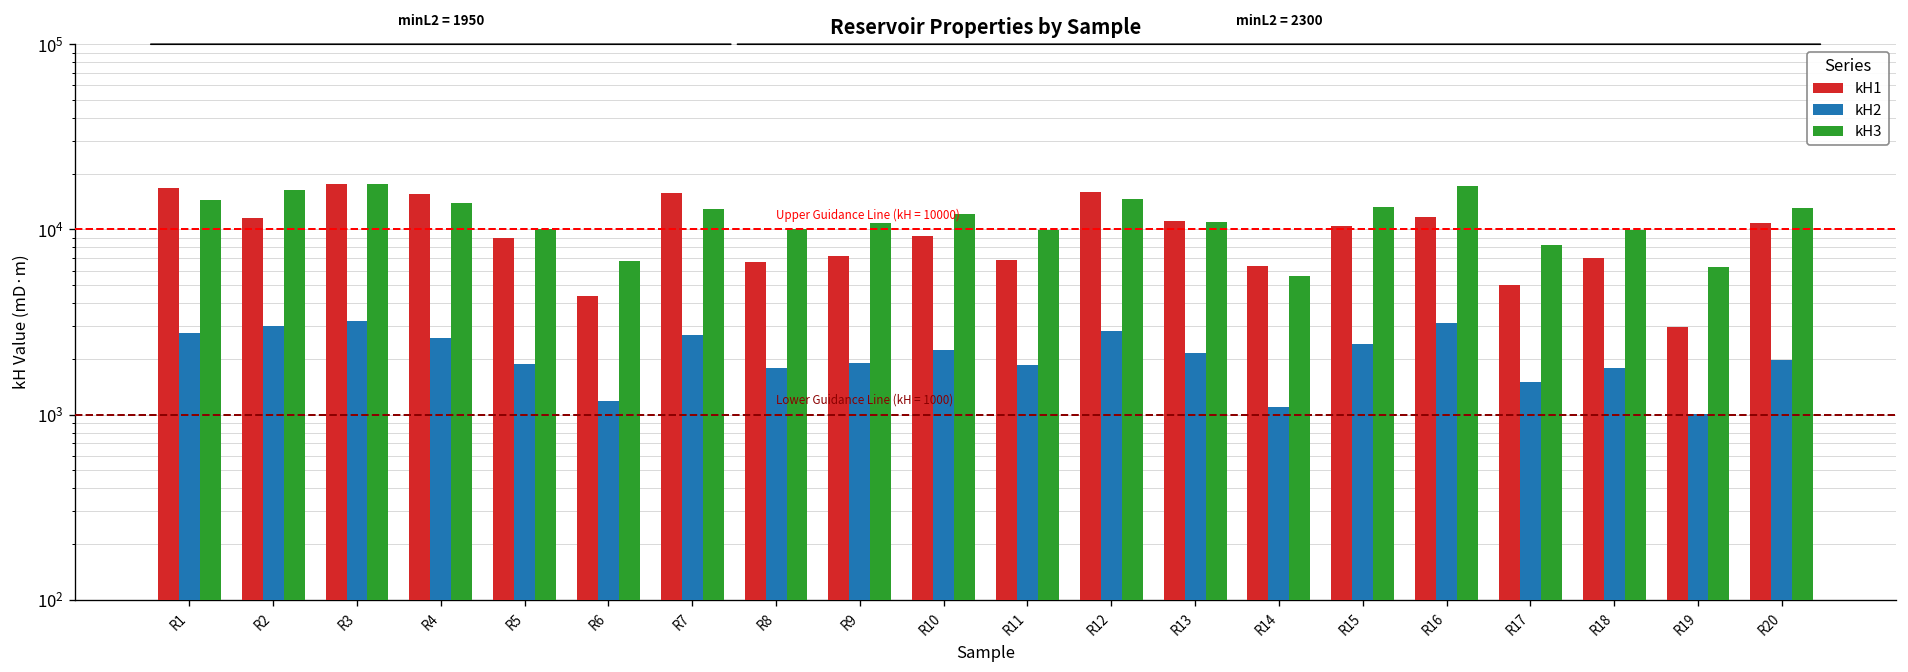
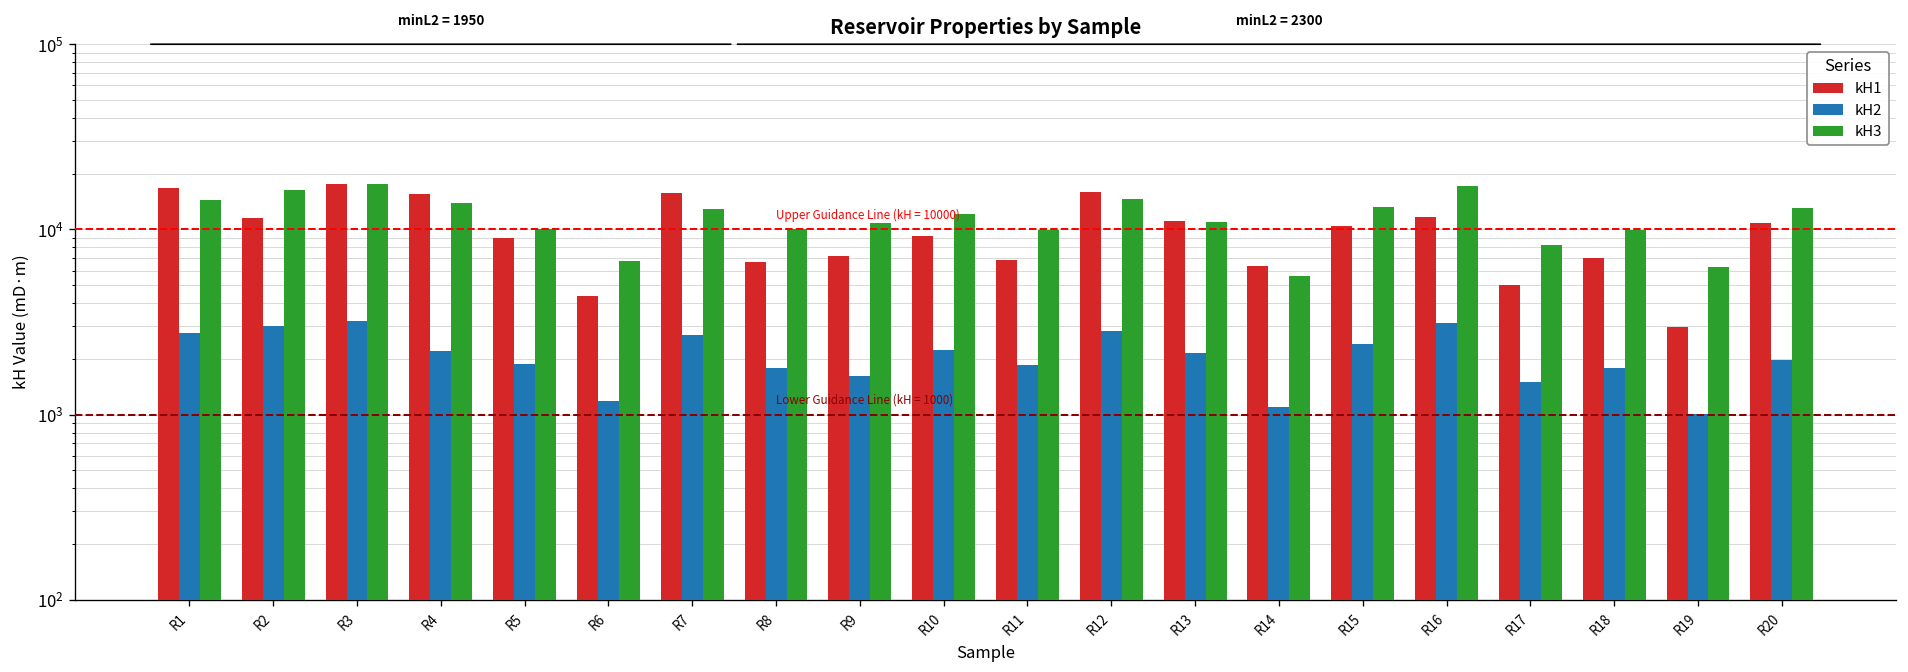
  {
    "kH1": {
      "R1": 17000,
      "R2": 12000,
      "R3": 18000,
      "R4": 15000,
      "R5": 9000,
      "R6": 4300,
      "R7": 16000,
      "R8": 6600,
      "R9": 7000,
      "R10": 9000,
      "R11": 7000,
      "R12": 16000,
      "R13": 11000,
      "R14": 6300,
      "R15": 10000,
      "R16": 12000,
      "R17": 5000,
      "R18": 7000,
      "R19": 3000,
      "R20": 11000
    },
    "kH2": {
      "R1": 2800,
      "R2": 3000,
      "R3": 3200,
-     "R4": 2600,
+     "R4": 2200,
      "R5": 1900,
      "R6": 1200,
      "R7": 2700,
      "R8": 1800,
-     "R9": 1900,
+     "R9": 1600,
      "R10": 2200,
      "R11": 1900,
      "R12": 2800,
      "R13": 2200,
      "R14": 1100,
      "R15": 2400,
      "R16": 3100,
      "R17": 1500,
      "R18": 1800,
      "R19": 1000,
      "R20": 2000
    },
    "kH3": {
      "R1": 15000,
      "R2": 16000,
      "R3": 18000,
      "R4": 14000,
      "R5": 10000,
      "R6": 7000,
      "R7": 13000,
      "R8": 10000,
      "R10": 12000,
      "R11": 10000,
      "R12": 15000,
      "R13": 11000,
      "R14": 5600,
      "R15": 13000,
      "R16": 17000,
      "R17": 8000,
      "R18": 10000,
      "R19": 6300,
      "R20": 13000
    }
  }
